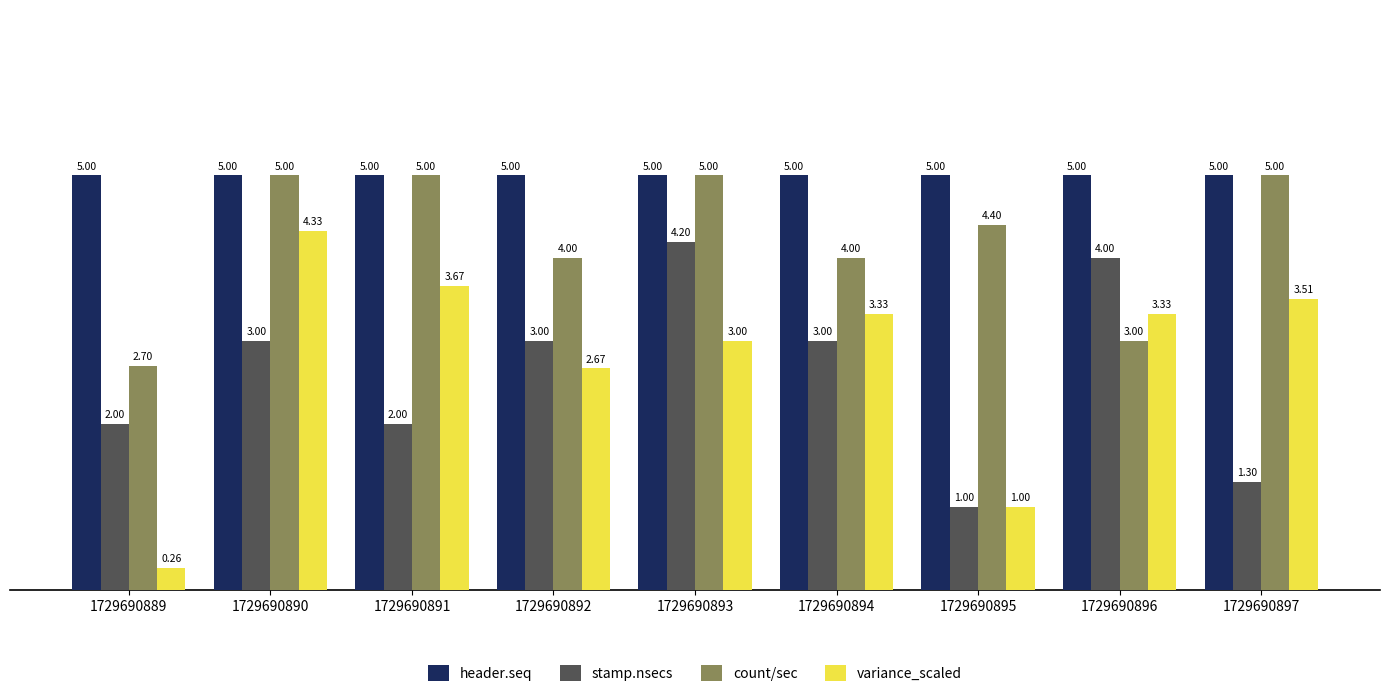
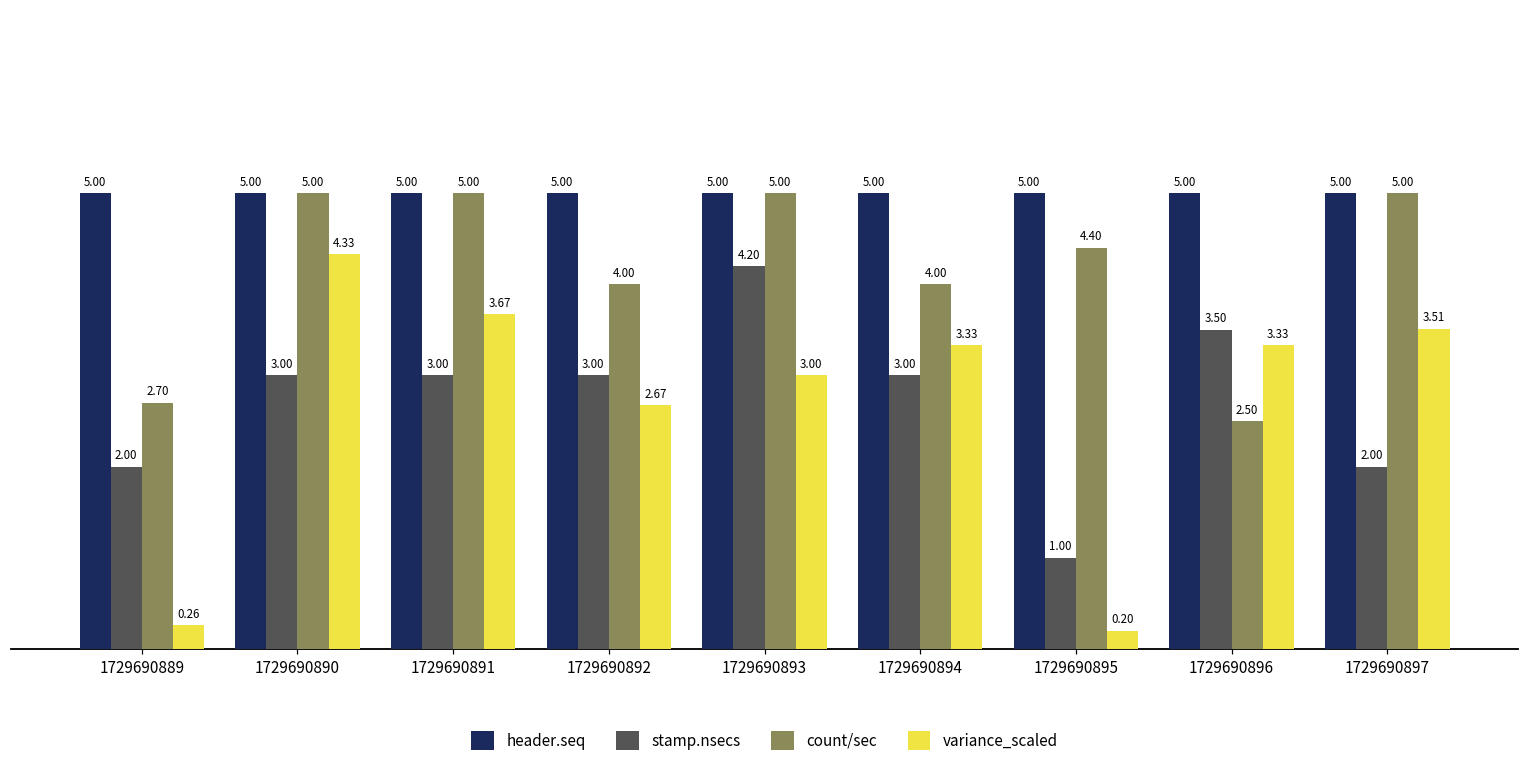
  {
    "header.seq": {
      "1729690889": 5.00,
      "1729690890": 5.00,
      "1729690891": 5.00,
      "1729690892": 5.00,
      "1729690893": 5.00,
      "1729690894": 5.00,
      "1729690895": 5.00,
      "1729690896": 5.00,
      "1729690897": 5.00
    },
    "stamp.nsecs": {
      "1729690889": 2.00,
      "1729690890": 3.00,
-     "1729690891": 2.00,
+     "1729690891": 3.00,
      "1729690892": 3.00,
      "1729690893": 4.20,
      "1729690894": 3.00,
      "1729690895": 1.00,
-     "1729690896": 4.00,
-     "1729690897": 1.30
+     "1729690896": 3.50,
+     "1729690897": 2.00
    },
    "count/sec": {
      "1729690889": 2.70,
      "1729690890": 5.00,
      "1729690891": 5.00,
      "1729690892": 4.00,
      "1729690893": 5.00,
      "1729690894": 4.00,
      "1729690895": 4.40,
-     "1729690896": 3.00,
+     "1729690896": 2.50,
      "1729690897": 5.00
    },
    "variance_scaled": {
      "1729690889": 0.26,
      "1729690890": 4.33,
      "1729690891": 3.67,
      "1729690892": 2.67,
      "1729690893": 3.00,
      "1729690894": 3.33,
-     "1729690895": 1.00,
+     "1729690895": 0.20,
      "1729690896": 3.33,
      "1729690897": 3.51
    }
  }
